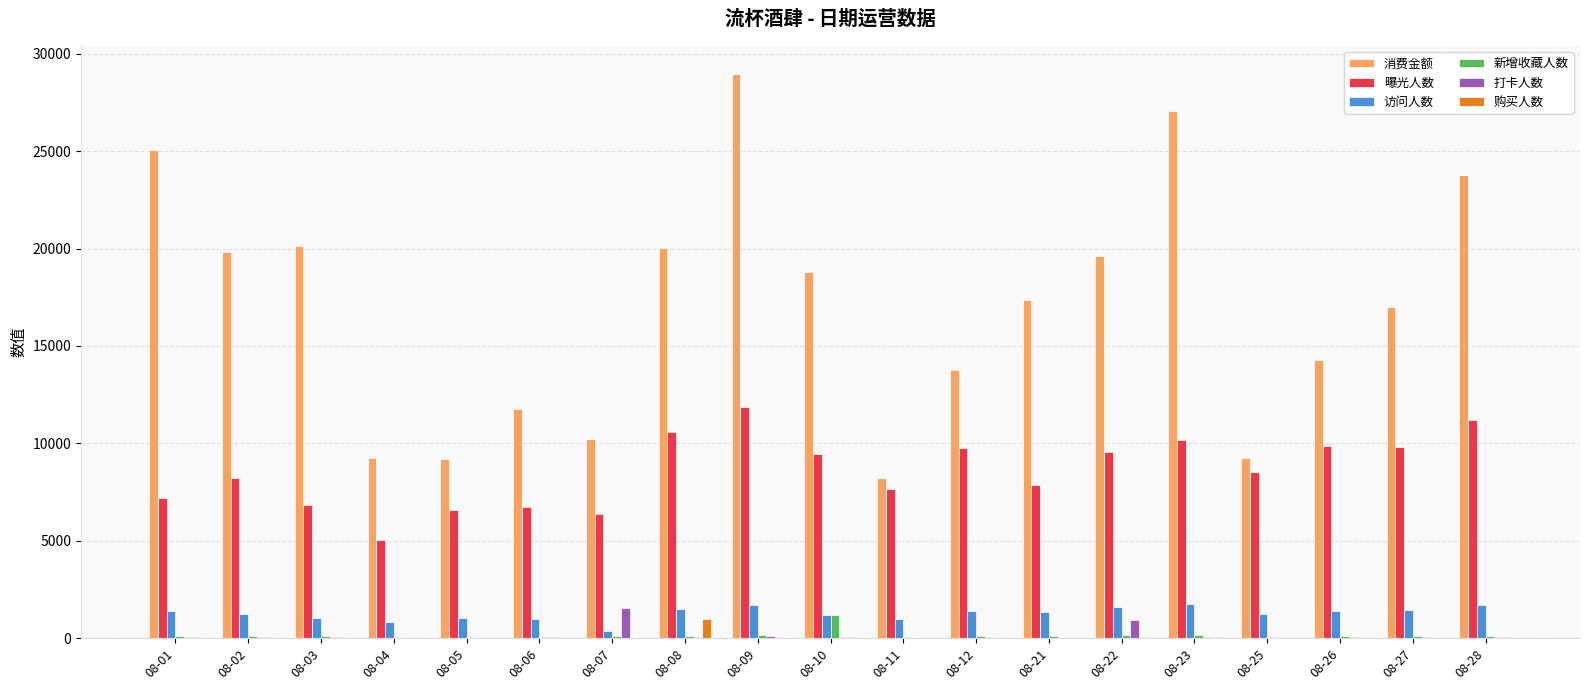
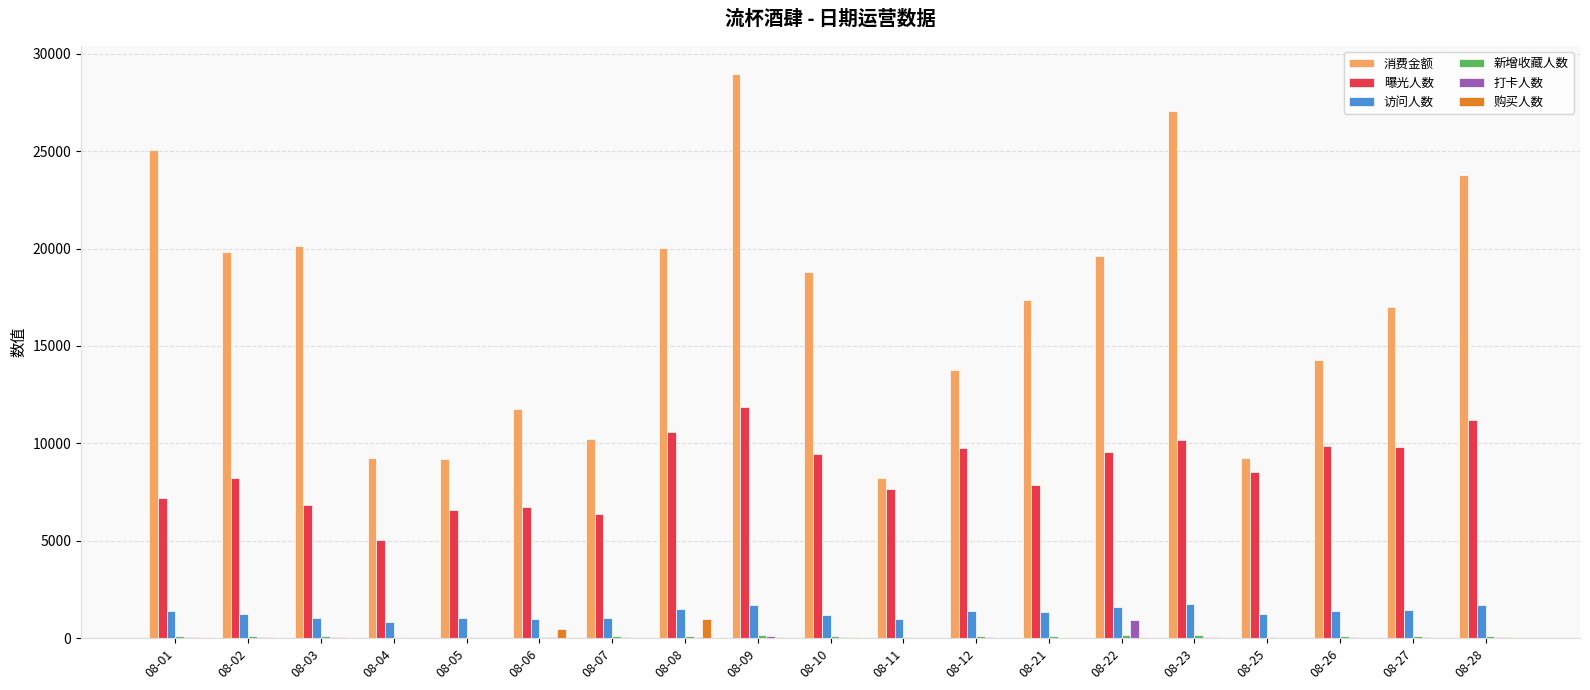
  {
    "消费金额": {
      "08-01": 25100,
      "08-02": 19800,
      "08-03": 20100,
      "08-04": 9200,
      "08-05": 9200,
      "08-06": 11700,
      "08-07": 10200,
      "08-08": 20000,
      "08-09": 28900,
      "08-10": 18800,
      "08-11": 8200,
      "08-12": 13700,
      "08-21": 17400,
      "08-22": 19600,
      "08-23": 27100,
      "08-25": 9200,
      "08-26": 14300,
      "08-27": 17000,
      "08-28": 23800
    },
    "曝光人数": {
      "08-01": 7200,
      "08-02": 8200,
      "08-03": 6800,
      "08-04": 5000,
      "08-05": 6600,
      "08-06": 6700,
      "08-07": 6400,
      "08-08": 10600,
      "08-09": 11800,
      "08-10": 9500,
      "08-11": 7700,
      "08-12": 9800,
      "08-21": 7800,
      "08-22": 9500,
      "08-23": 10200,
      "08-25": 8500,
      "08-26": 9900,
      "08-27": 9800,
      "08-28": 11200
    },
    "访问人数": {
      "08-01": 1400,
      "08-02": 1300,
      "08-03": 1000,
      "08-04": 900,
      "08-05": 1000,
      "08-06": 1000,
-     "08-07": 300,
+     "08-07": 1000,
      "08-08": 1500,
      "08-09": 1700,
      "08-10": 1200,
      "08-11": 1000,
      "08-12": 1400,
      "08-21": 1400,
      "08-22": 1600,
      "08-23": 1800,
      "08-25": 1200,
      "08-26": 1400,
      "08-27": 1500,
      "08-28": 1700
    },
    "新增收藏人数": {
      "08-01": 100,
      "08-08": 100,
      "08-09": 200,
-     "08-10": 1200,
+     "08-10": 100,
      "08-22": 100,
      "08-23": 100
    },
    "打卡人数": {
-     "08-07": 1500,
+     "08-07": 0,
      "08-22": 1000
    },
    "购买人数": {
-     "08-06": 0,
+     "08-06": 500,
      "08-08": 1000
    }
  }
